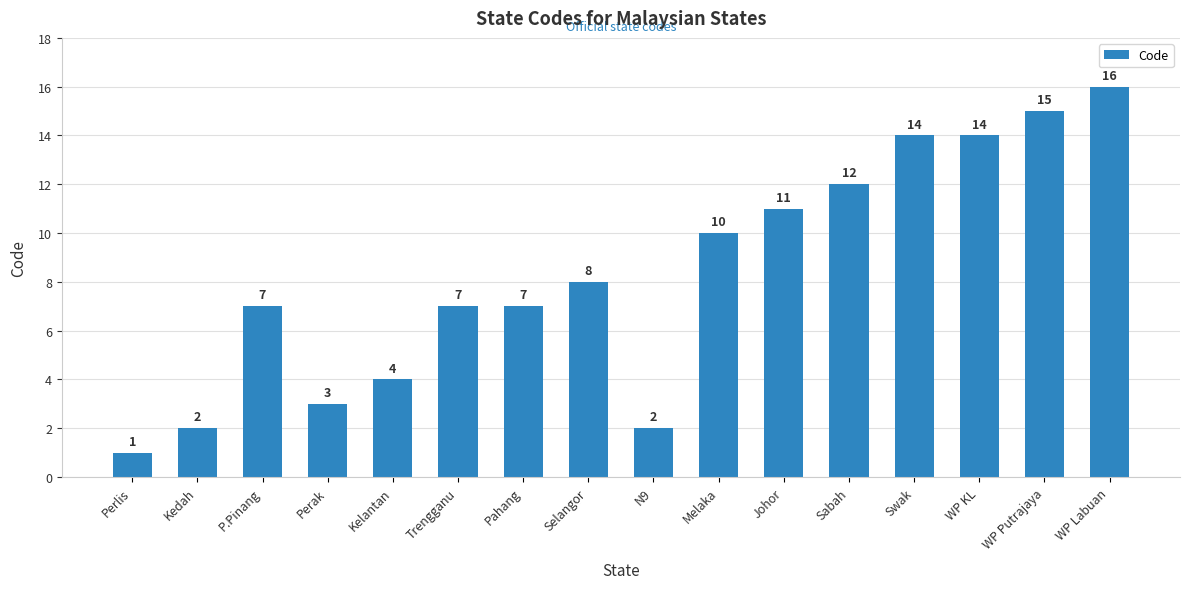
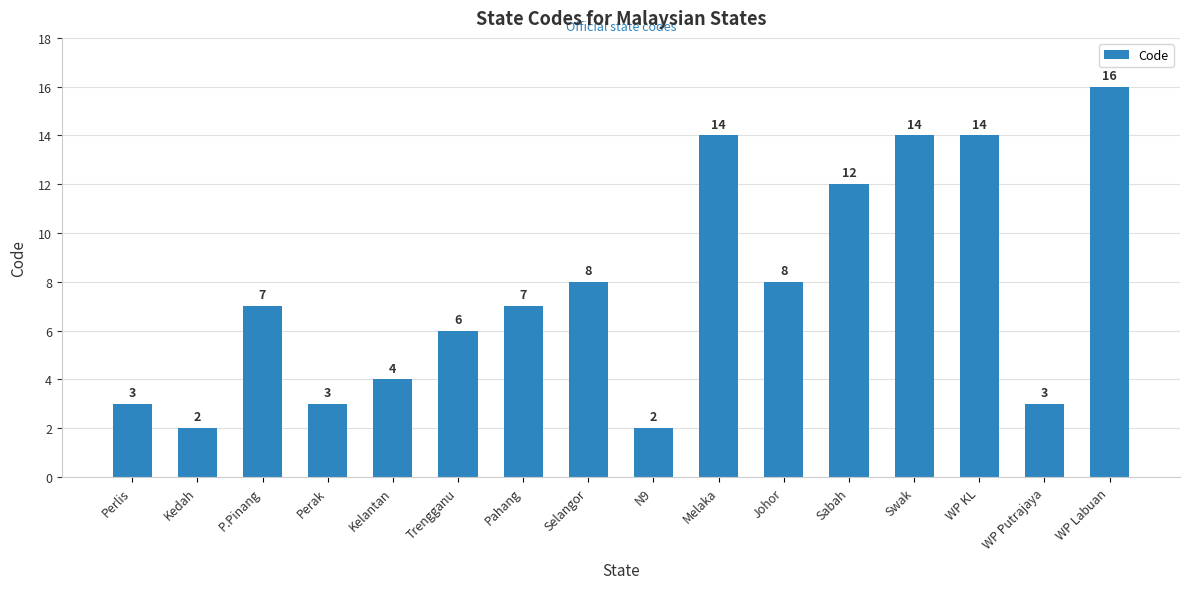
  {
-   "Perlis": 1,
+   "Perlis": 3,
    "Kedah": 2,
    "P.Pinang": 7,
    "Perak": 3,
    "Kelantan": 4,
-   "Trengganu": 7,
+   "Trengganu": 6,
    "Pahang": 7,
    "Selangor": 8,
    "N9": 2,
-   "Melaka": 10,
-   "Johor": 11,
+   "Melaka": 14,
+   "Johor": 8,
    "Sabah": 12,
    "Swak": 14,
    "WP KL": 14,
-   "WP Putrajaya": 15,
+   "WP Putrajaya": 3,
    "WP Labuan": 16
  }
